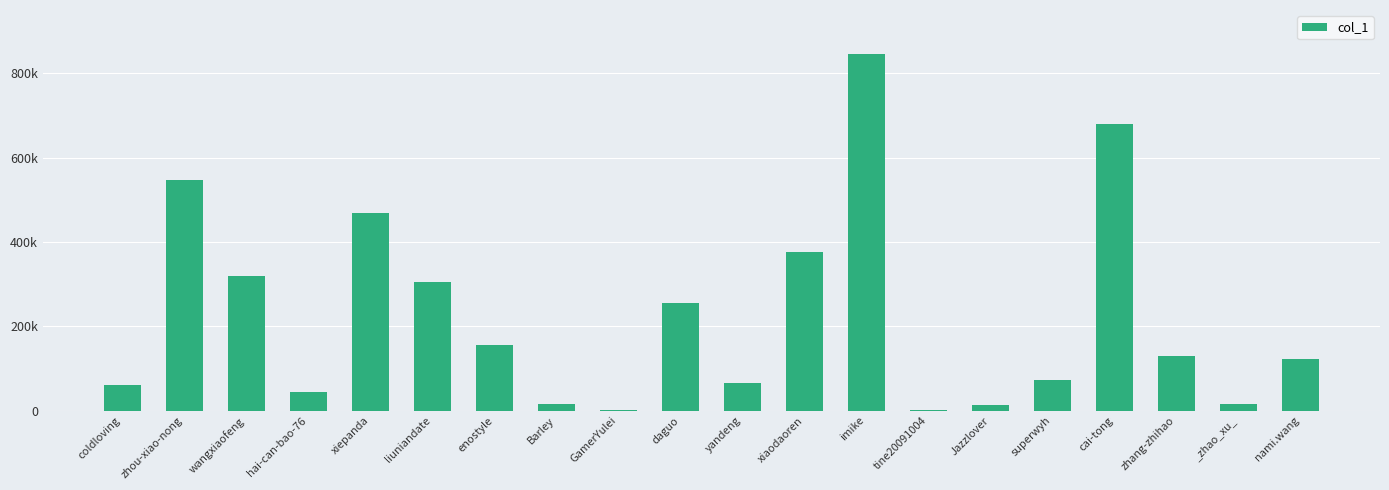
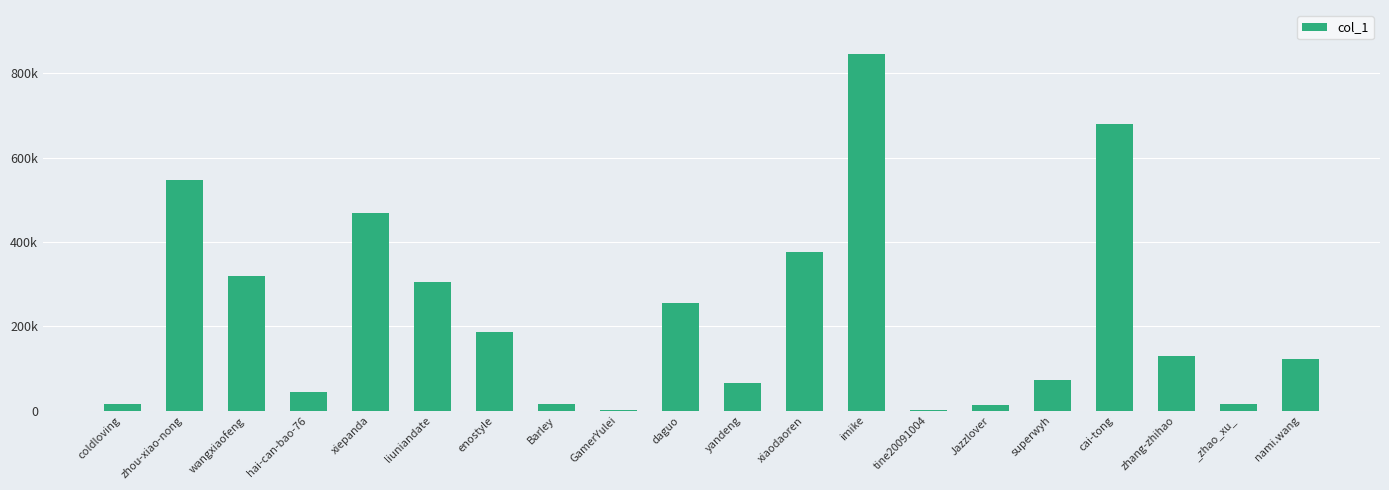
  {
-   "coldloving": 60000,
+   "coldloving": 20000,
    "zhou-xiao-nong": 550000,
    "wangxiaofeng": 320000,
    "hai-can-bao-76": 40000,
    "xiepanda": 470000,
    "liuniandate": 310000,
-   "enostyle": 160000,
+   "enostyle": 190000,
    "Barley": 20000,
    "daguo": 260000,
    "yandeng": 60000,
    "xiaodaoren": 380000,
    "imike": 850000,
    "Jazzlover": 10000,
    "superwyh": 70000,
    "cai-tong": 680000,
    "zhang-zhihao": 130000,
    "_zhao_xu_": 20000,
    "nami.wang": 120000
  }
